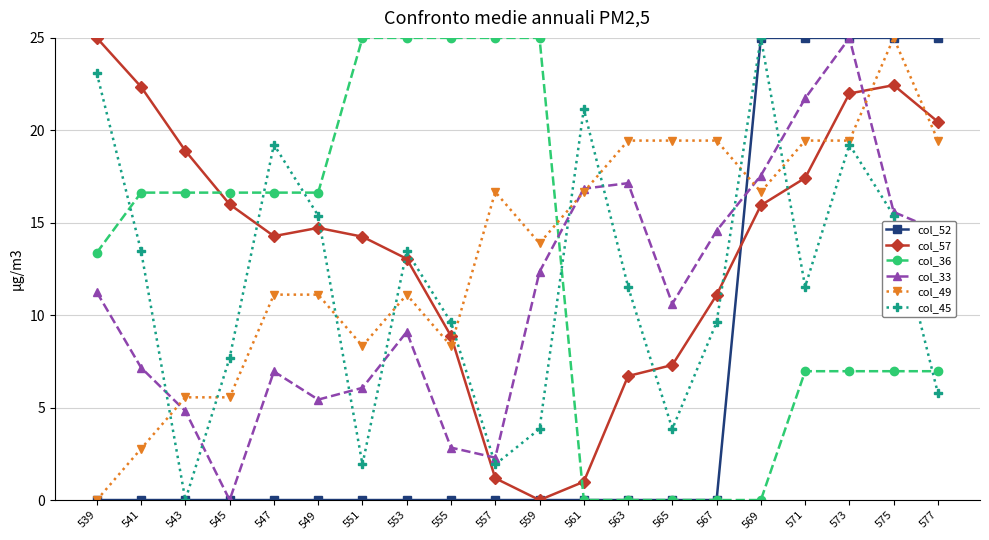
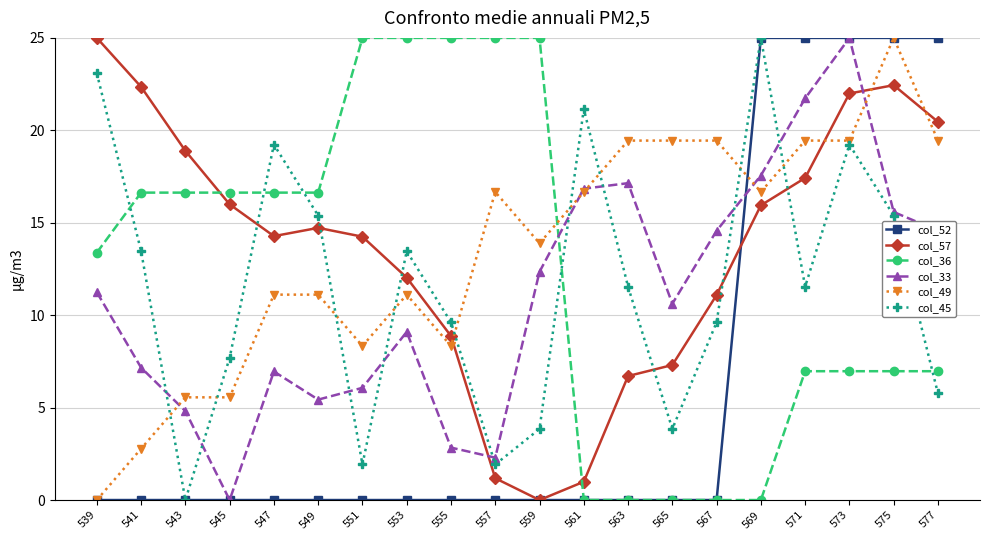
  {
    "col_52": {
      "541": 0.0,
      "547": 0.0,
      "549": 0.0,
      "551": 0.0,
      "553": 0.0,
      "555": 0.0,
      "557": 0.0,
      "571": 25.0,
      "577": 25.0
    },
    "col_57": {
      "539": 25.0,
      "541": 22.3,
      "543": 18.9,
      "545": 16.0,
      "547": 14.3,
      "549": 14.7,
      "551": 14.2,
-     "553": 13.1,
+     "553": 12.0,
      "555": 8.9,
      "557": 1.2,
      "561": 1.0,
      "563": 6.7,
      "565": 7.3,
      "567": 11.1,
      "569": 15.9,
      "571": 17.4,
      "573": 22.0,
      "575": 22.4,
      "577": 20.5
    },
    "col_33": {
      "539": 11.2,
      "541": 7.2,
      "543": 4.8,
      "547": 7.0,
      "549": 5.4,
      "551": 6.1,
      "553": 9.1,
      "555": 2.8,
      "557": 2.3,
      "559": 12.3,
      "561": 16.8,
      "563": 17.1,
      "565": 10.6,
      "567": 14.6,
      "569": 17.6,
      "571": 21.7,
      "575": 15.6
    },
    "col_49": {
      "541": 2.8,
      "543": 5.6,
      "545": 5.6,
      "547": 11.1,
      "549": 11.1,
      "551": 8.3,
      "553": 11.1,
      "555": 8.3,
      "557": 16.7,
      "559": 13.9,
      "561": 16.7,
      "563": 19.4,
      "565": 19.4,
      "567": 19.4,
      "569": 16.7,
      "571": 19.4,
      "573": 19.4,
      "577": 19.4
    }
  }
